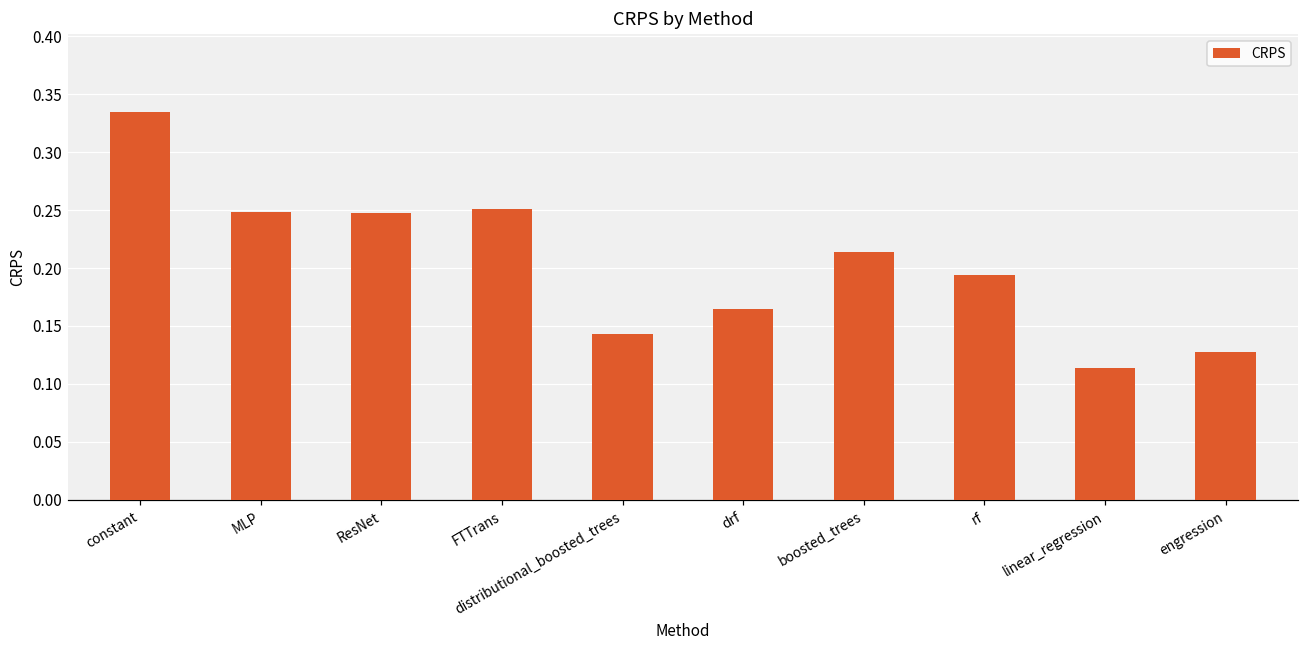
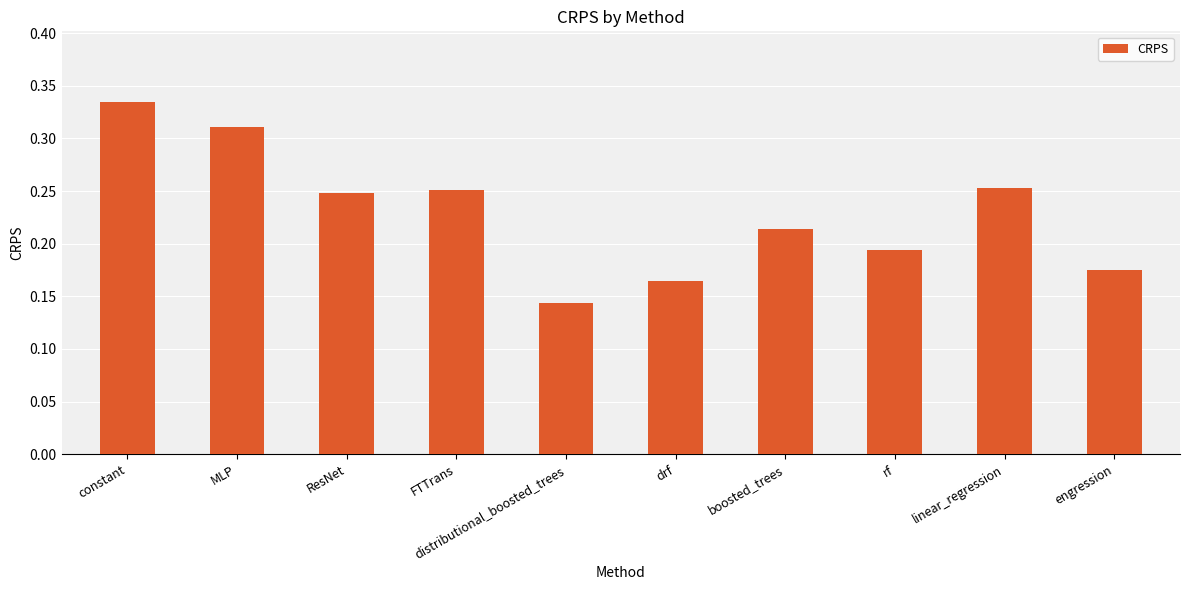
  {
    "constant": 0.335,
-   "MLP": 0.248,
+   "MLP": 0.311,
    "ResNet": 0.248,
    "FTTrans": 0.251,
    "distributional_boosted_trees": 0.143,
    "drf": 0.164,
    "boosted_trees": 0.214,
    "rf": 0.194,
-   "linear_regression": 0.114,
-   "engression": 0.128
+   "linear_regression": 0.253,
+   "engression": 0.175
  }
